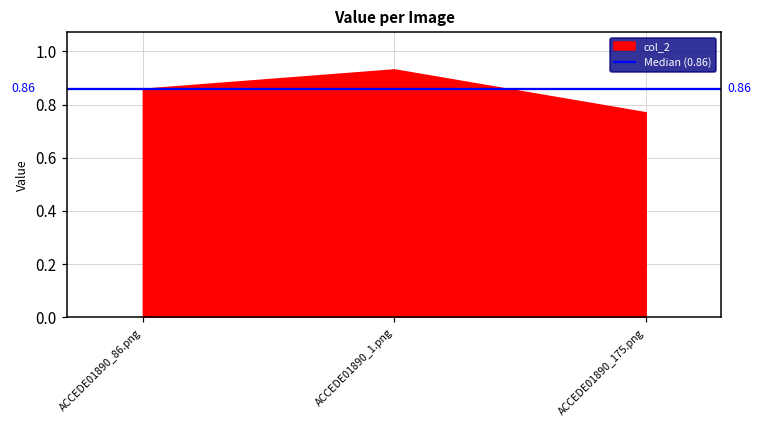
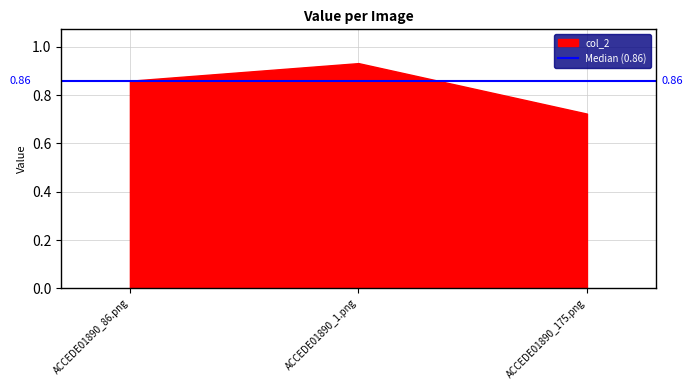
  {
    "ACCEDE01890_86.png": 0.86,
    "ACCEDE01890_1.png": 0.93,
-   "ACCEDE01890_175.png": 0.77
+   "ACCEDE01890_175.png": 0.72
  }
